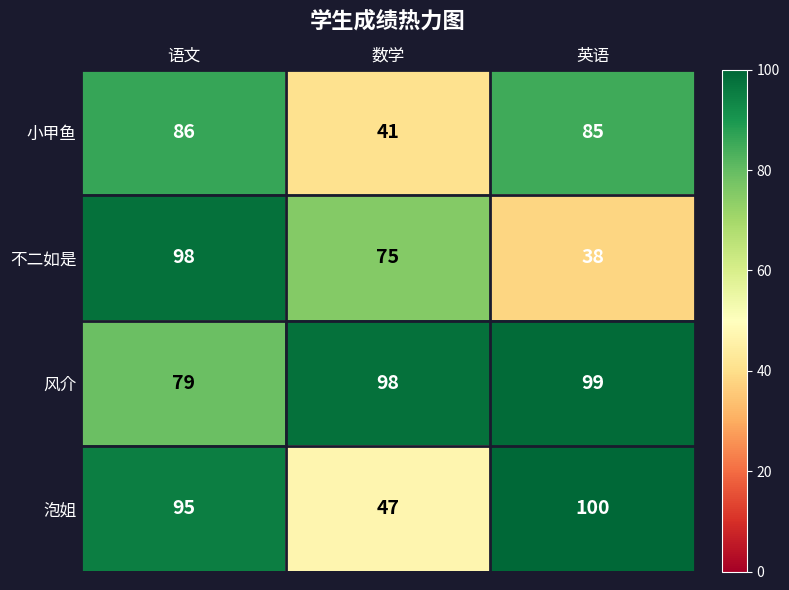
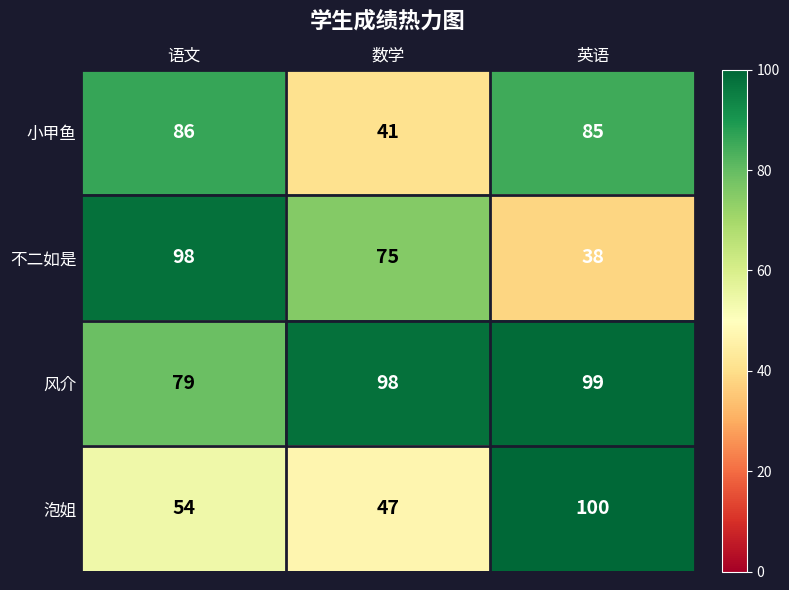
  {
    "小甲鱼": {
      "语文": 86,
      "数学": 41,
      "英语": 85
    },
    "不二如是": {
      "语文": 98,
      "数学": 75,
      "英语": 38
    },
    "风介": {
      "语文": 79,
      "数学": 98,
      "英语": 99
    },
    "泡姐": {
-     "语文": 95,
+     "语文": 54,
      "数学": 47,
      "英语": 100
    }
  }
